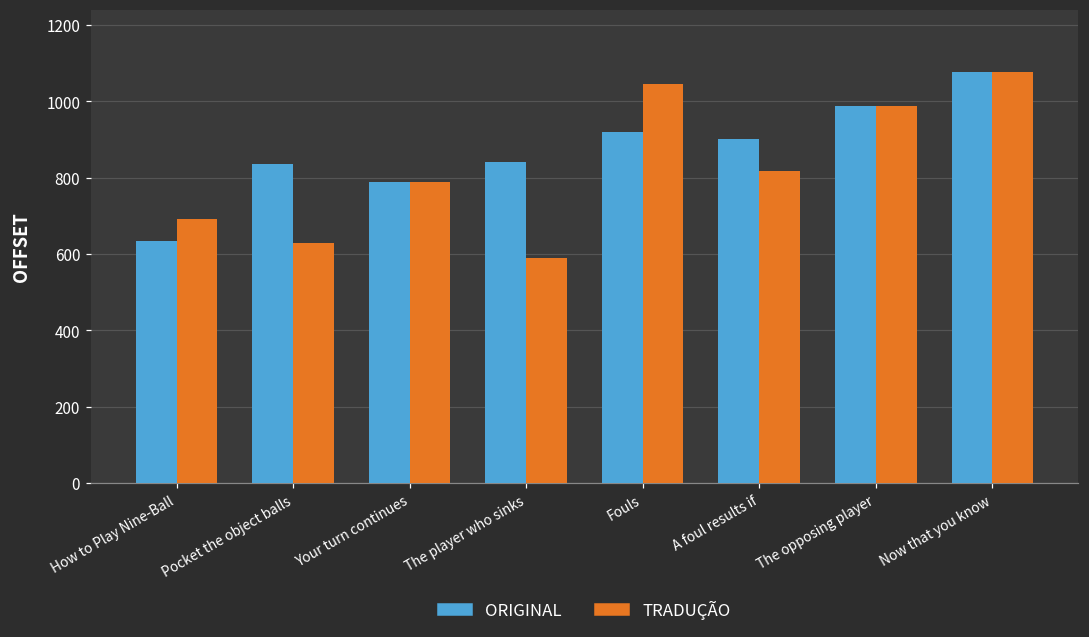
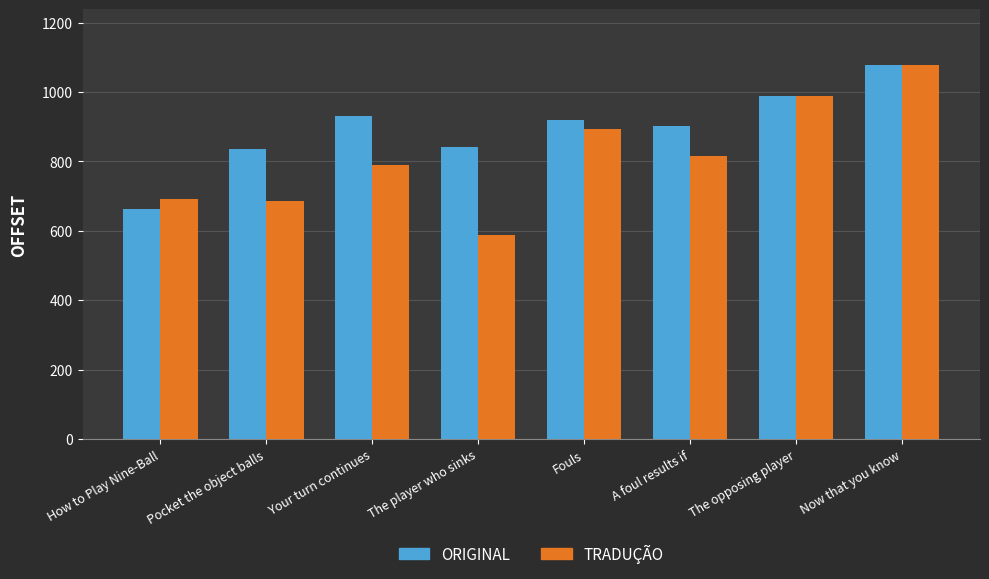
  {
    "ORIGINAL": {
-     "How to Play Nine-Ball": 640,
+     "How to Play Nine-Ball": 660,
      "Pocket the object balls": 840,
-     "Your turn continues": 790,
+     "Your turn continues": 930,
      "The player who sinks": 840,
      "Fouls": 920,
      "A foul results if": 900,
      "The opposing player": 990,
      "Now that you know": 1080
    },
    "TRADUÇÃO": {
      "How to Play Nine-Ball": 690,
-     "Pocket the object balls": 630,
+     "Pocket the object balls": 690,
      "Your turn continues": 790,
      "The player who sinks": 590,
-     "Fouls": 1050,
+     "Fouls": 900,
      "A foul results if": 820,
      "The opposing player": 990,
      "Now that you know": 1080
    }
  }
